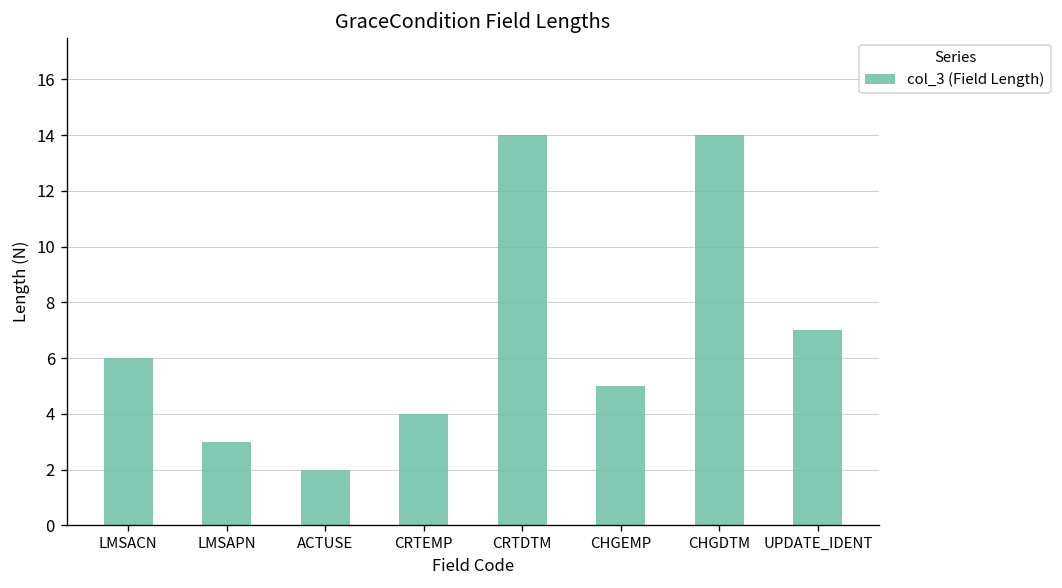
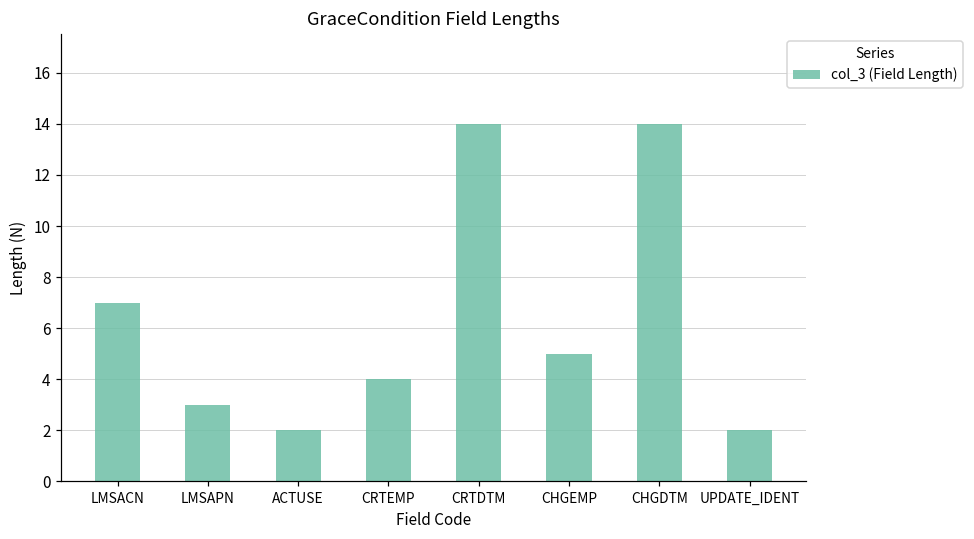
  {
-   "LMSACN": 6,
+   "LMSACN": 7,
    "LMSAPN": 3,
    "ACTUSE": 2,
    "CRTEMP": 4,
    "CRTDTM": 14,
    "CHGEMP": 5,
    "CHGDTM": 14,
-   "UPDATE_IDENT": 7
+   "UPDATE_IDENT": 2
  }
